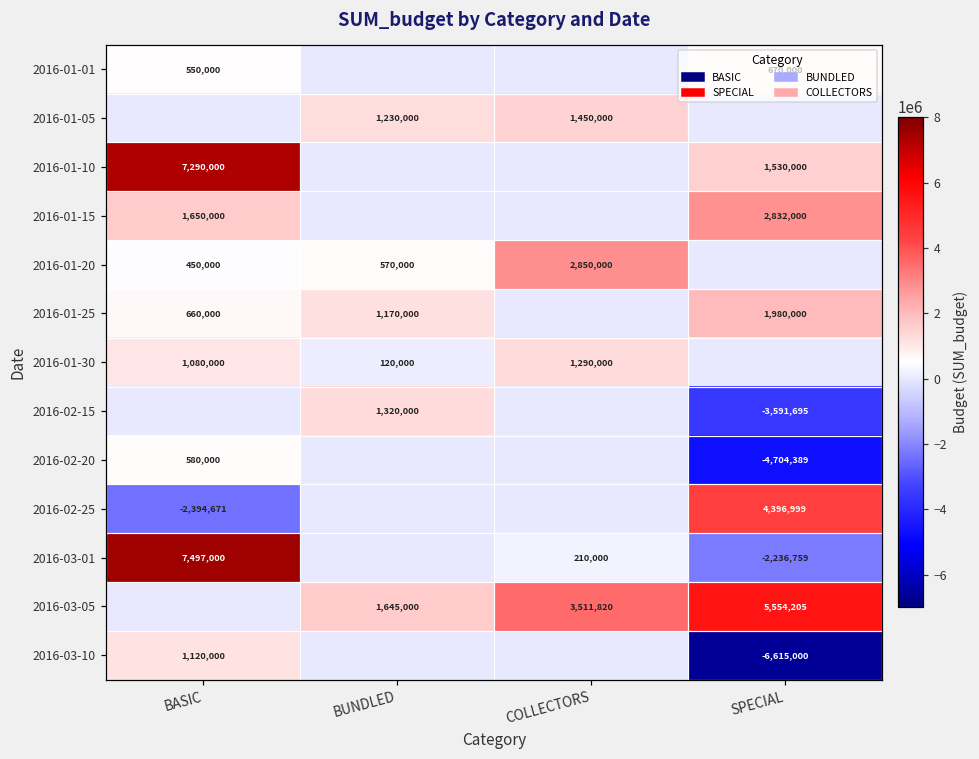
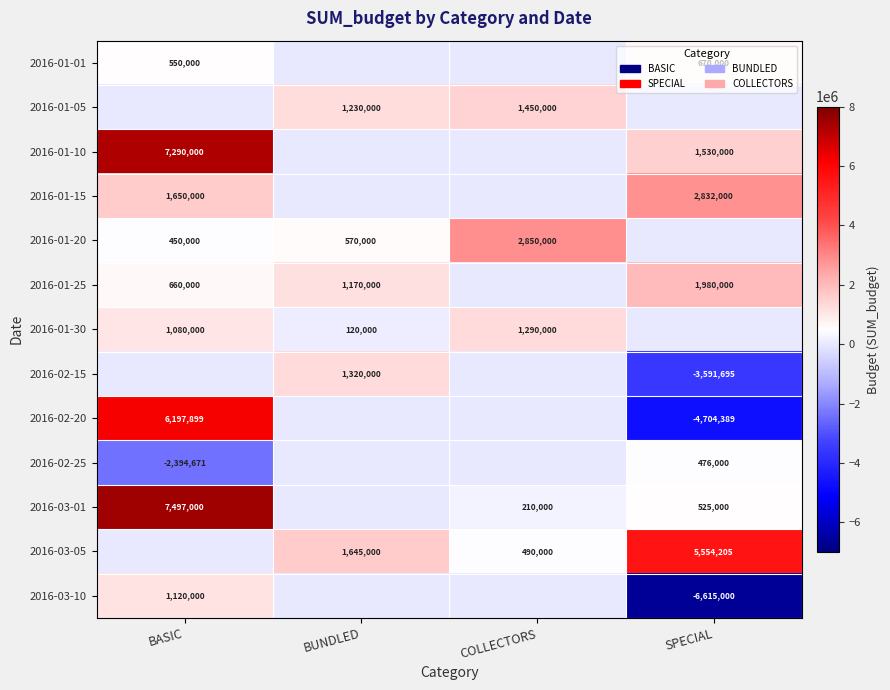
  {
    "2016-01-01": {
      "BASIC": "550,000"
    },
    "2016-01-05": {
      "BUNDLED": "1,230,000",
      "COLLECTORS": "1,450,000"
    },
    "2016-01-10": {
      "BASIC": "7,290,000",
      "SPECIAL": "1,530,000"
    },
    "2016-01-15": {
      "BASIC": "1,650,000",
      "SPECIAL": "2,832,000"
    },
    "2016-01-20": {
      "BASIC": "450,000",
      "BUNDLED": "570,000",
      "COLLECTORS": "2,850,000"
    },
    "2016-01-25": {
      "BASIC": "660,000",
      "BUNDLED": "1,170,000",
      "SPECIAL": "1,980,000"
    },
    "2016-01-30": {
      "BASIC": "1,080,000",
      "BUNDLED": "120,000",
      "COLLECTORS": "1,290,000"
    },
    "2016-02-15": {
      "BUNDLED": "1,320,000",
      "SPECIAL": "-3,591,695"
    },
    "2016-02-20": {
-     "BASIC": "580,000",
+     "BASIC": "6,197,899",
      "SPECIAL": "-4,704,389"
    },
    "2016-02-25": {
      "BASIC": "-2,394,671",
-     "SPECIAL": "4,396,999"
+     "SPECIAL": "476,000"
    },
    "2016-03-01": {
      "BASIC": "7,497,000",
      "COLLECTORS": "210,000",
-     "SPECIAL": "-2,236,759"
+     "SPECIAL": "525,000"
    },
    "2016-03-05": {
      "BUNDLED": "1,645,000",
-     "COLLECTORS": "3,511,820",
+     "COLLECTORS": "490,000",
      "SPECIAL": "5,554,205"
    },
    "2016-03-10": {
      "BASIC": "1,120,000",
      "SPECIAL": "-6,615,000"
    }
  }
